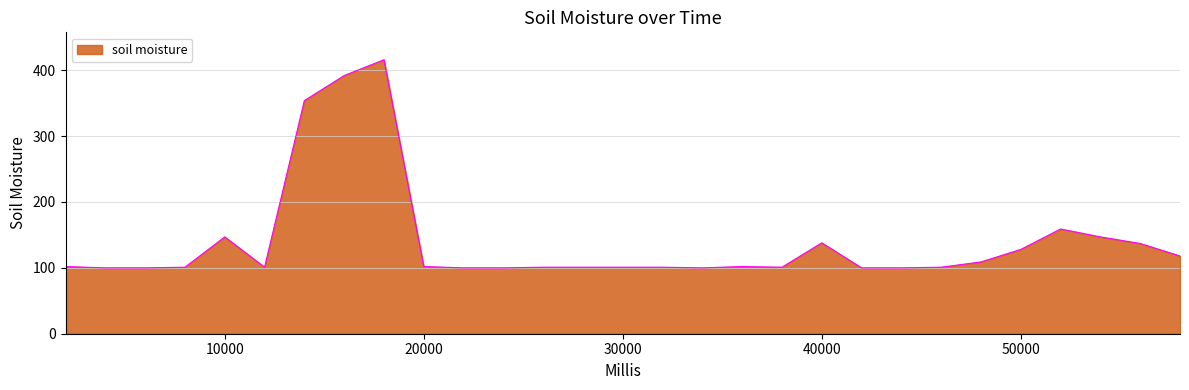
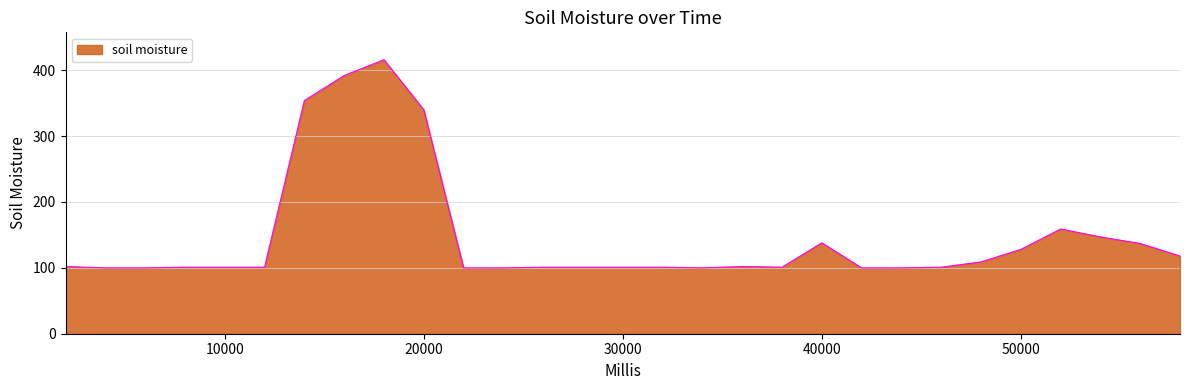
  {
-   "10000": 150,
-   "20000": 100,
+   "10000": 100,
+   "20000": 340,
    "30000": 100,
    "40000": 140,
    "50000": 130
  }
